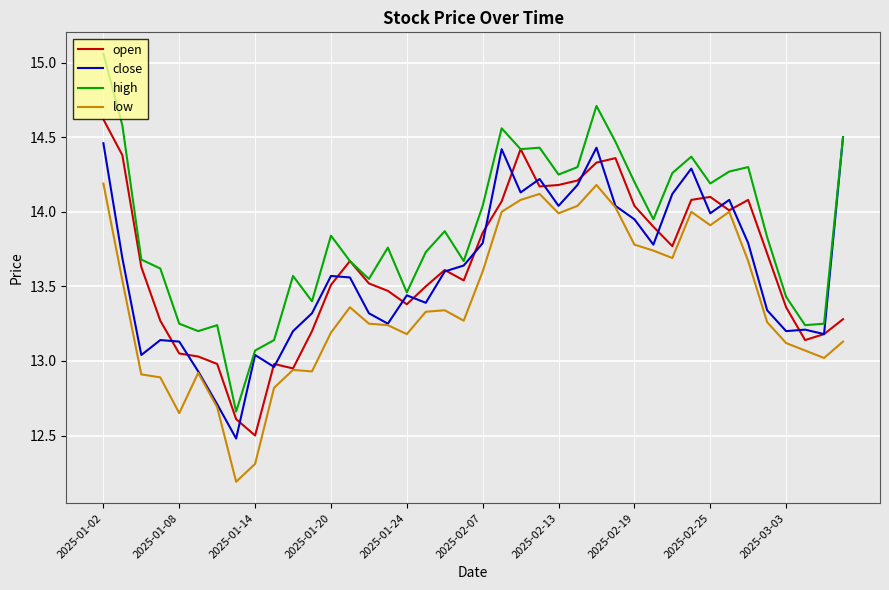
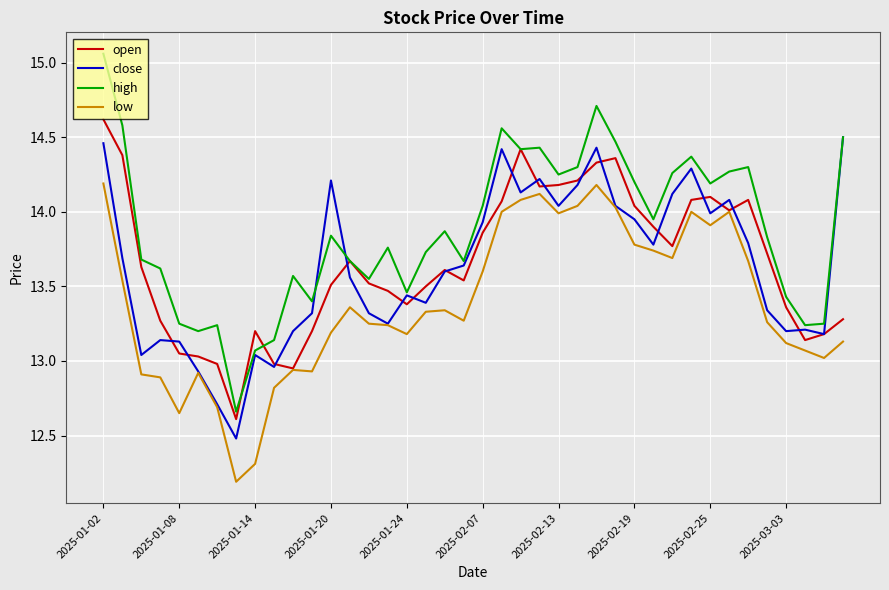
  {
    "open": {
      "2025-01-02": 14.62,
      "2025-01-08": 13.05,
-     "2025-01-14": 12.5,
+     "2025-01-14": 13.2,
      "2025-01-20": 13.5,
      "2025-01-24": 13.38,
      "2025-02-07": 13.86,
      "2025-02-13": 14.18,
      "2025-02-19": 14.04,
      "2025-02-25": 14.1,
      "2025-03-03": 13.36
    },
    "close": {
      "2025-01-02": 14.46,
      "2025-01-08": 13.13,
      "2025-01-14": 13.04,
-     "2025-01-20": 13.57,
+     "2025-01-20": 14.21,
      "2025-01-24": 13.44,
-     "2025-02-07": 13.79,
+     "2025-02-07": 13.93,
      "2025-02-13": 14.04,
      "2025-02-19": 13.95,
      "2025-02-25": 13.99,
      "2025-03-03": 13.20
    },
    "high": {
      "2025-01-08": 13.25,
      "2025-01-14": 13.07,
      "2025-01-20": 13.84,
      "2025-01-24": 13.46,
      "2025-02-07": 14.04,
      "2025-02-13": 14.25,
      "2025-02-19": 14.20,
      "2025-02-25": 14.19,
      "2025-03-03": 13.43
    },
    "low": {
      "2025-01-02": 14.19,
      "2025-01-08": 12.65,
      "2025-01-14": 12.31,
      "2025-01-20": 13.19,
      "2025-01-24": 13.18,
      "2025-02-07": 13.60,
      "2025-02-13": 13.99,
      "2025-02-19": 13.78,
      "2025-02-25": 13.91,
      "2025-03-03": 13.12
    }
  }
